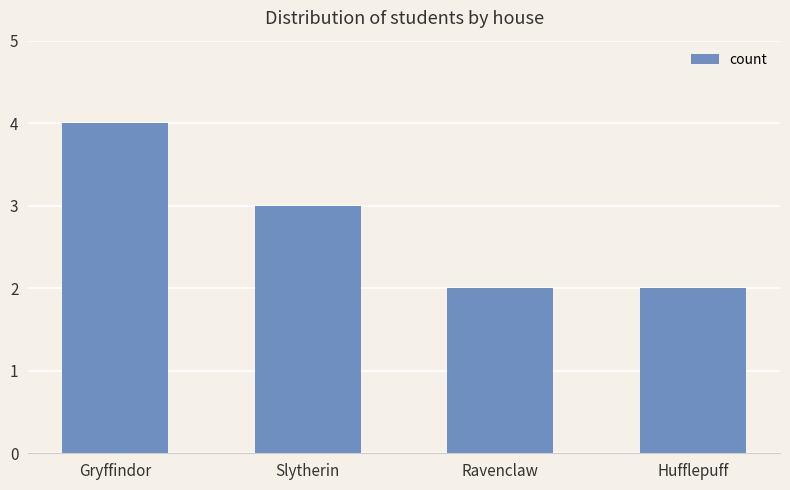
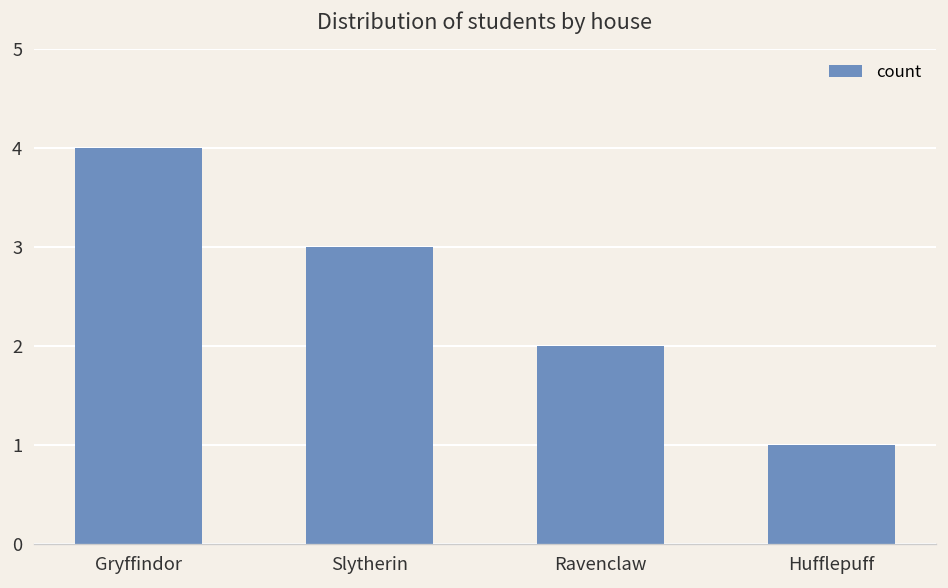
  {
    "Gryffindor": 4,
    "Slytherin": 3,
    "Ravenclaw": 2,
-   "Hufflepuff": 2
+   "Hufflepuff": 1
  }
